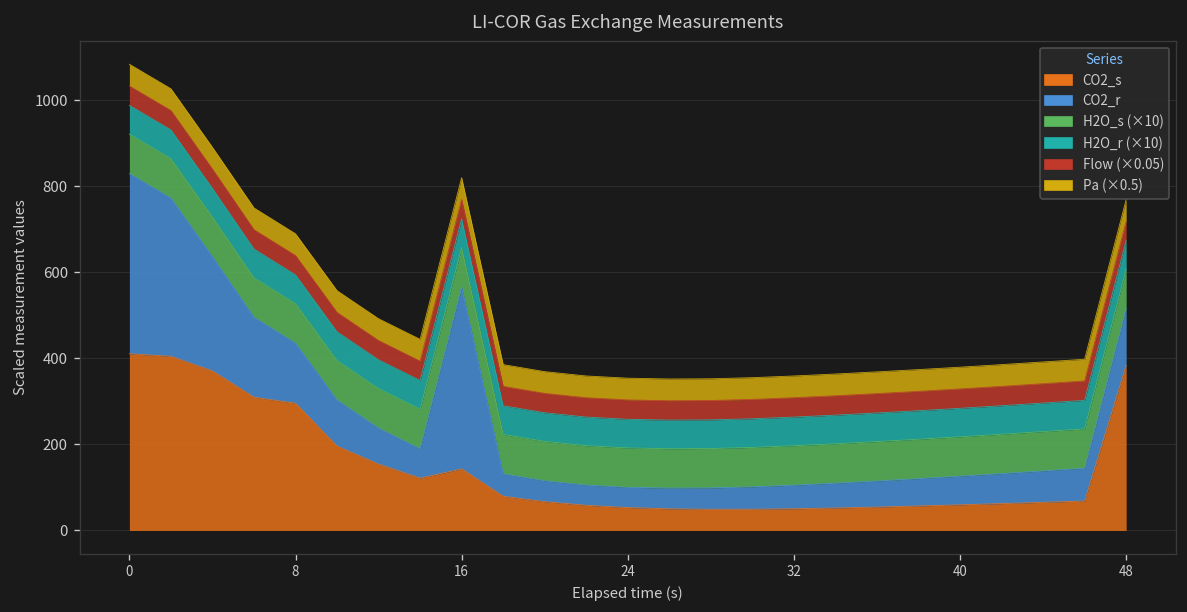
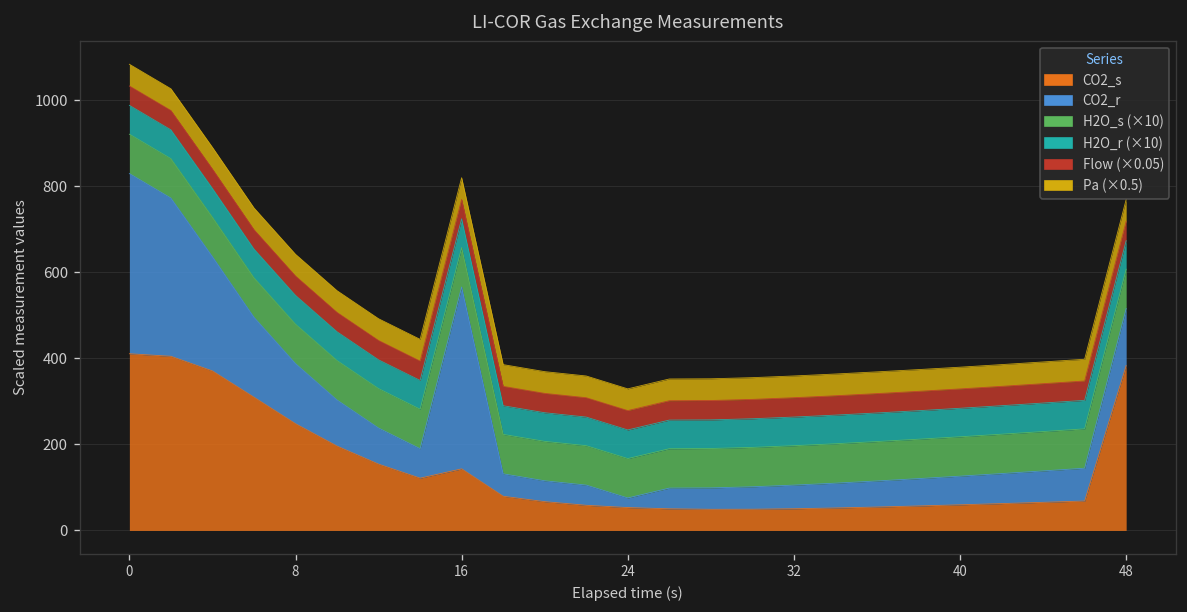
  {
    "CO2_s": {
      "0": 410,
-     "8": 300,
+     "8": 250,
      "16": 140,
      "24": 50,
      "32": 50,
      "40": 60,
      "48": 380
    },
    "CO2_r": {
      "0": 420,
      "8": 140,
      "16": 420,
-     "24": 50,
+     "24": 20,
      "32": 50,
      "40": 70,
      "48": 130
    }
  }
